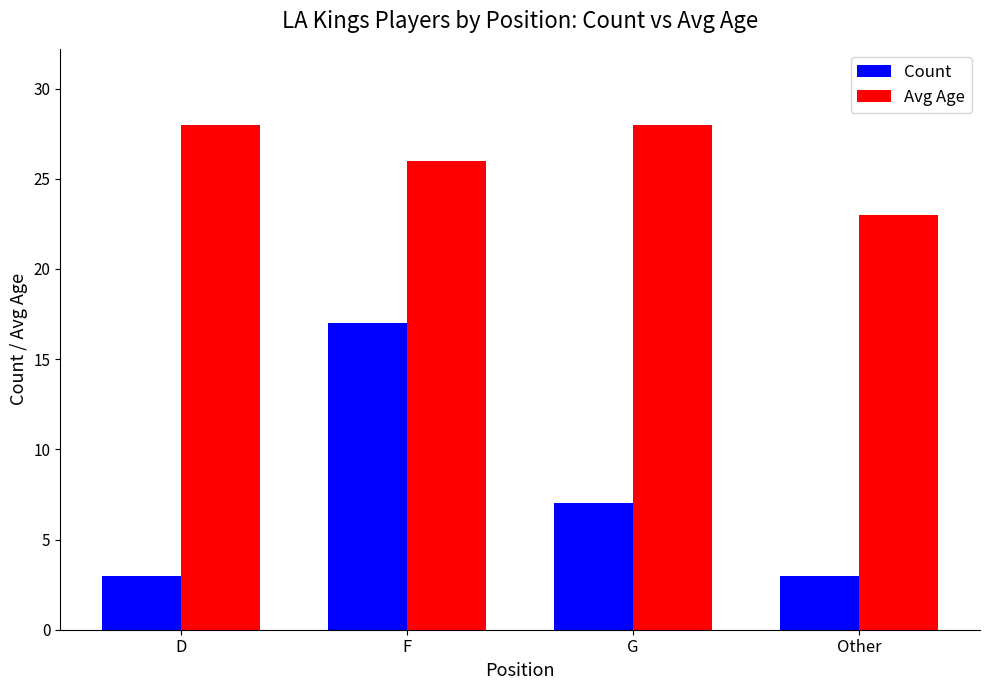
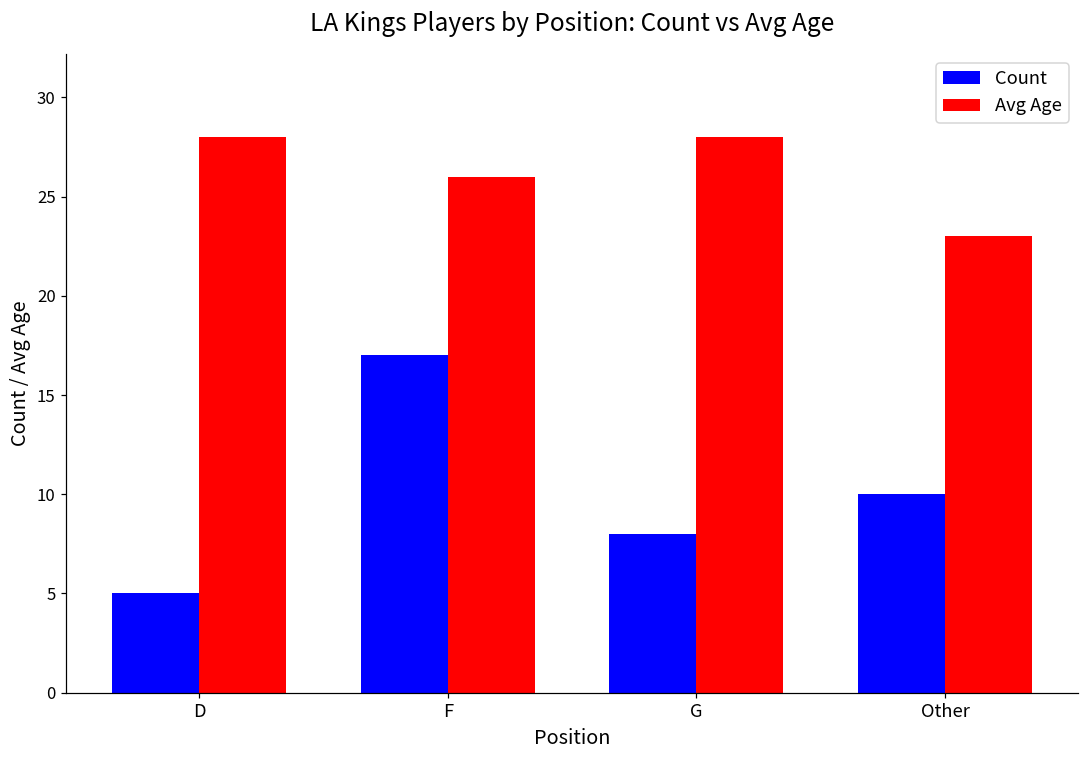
  {
    "Count": {
-     "D": 3,
+     "D": 5,
      "F": 17,
-     "G": 7,
-     "Other": 3
+     "G": 8,
+     "Other": 10
    },
    "Avg Age": {
      "D": 28,
      "F": 26,
      "G": 28,
      "Other": 23
    }
  }
